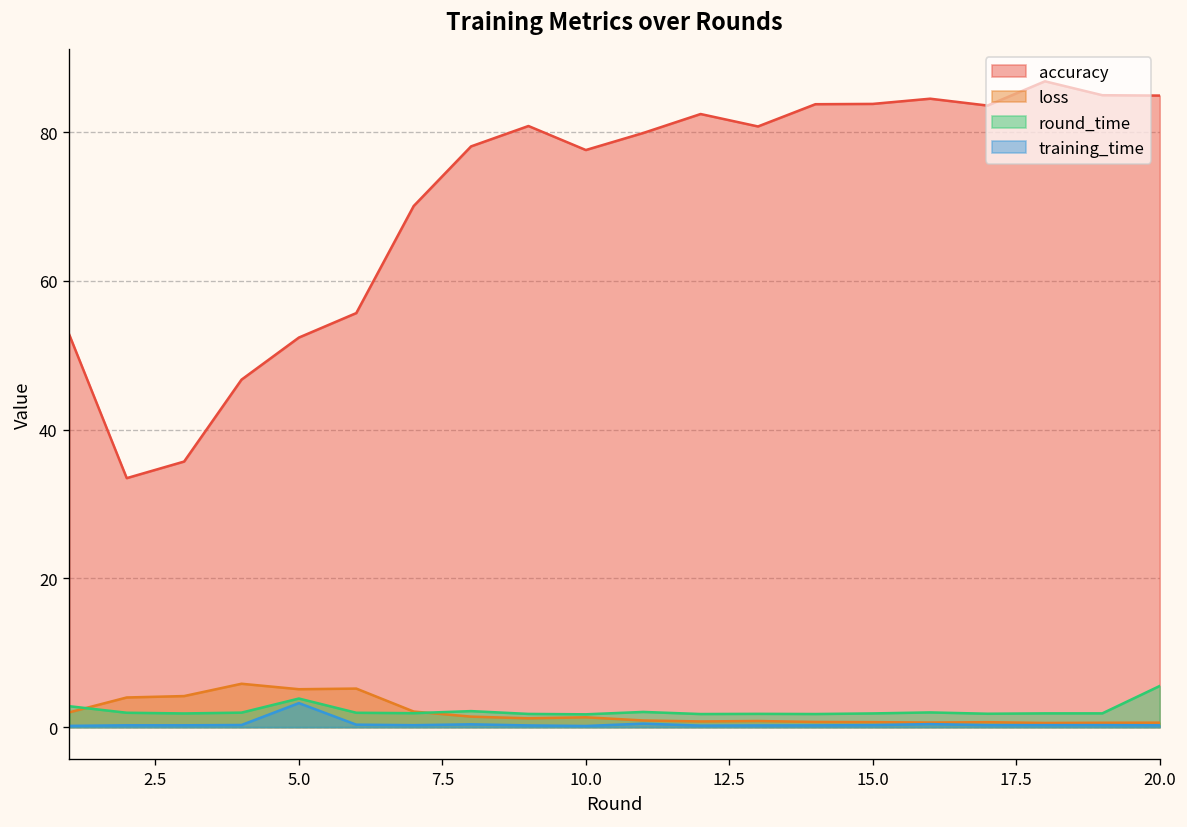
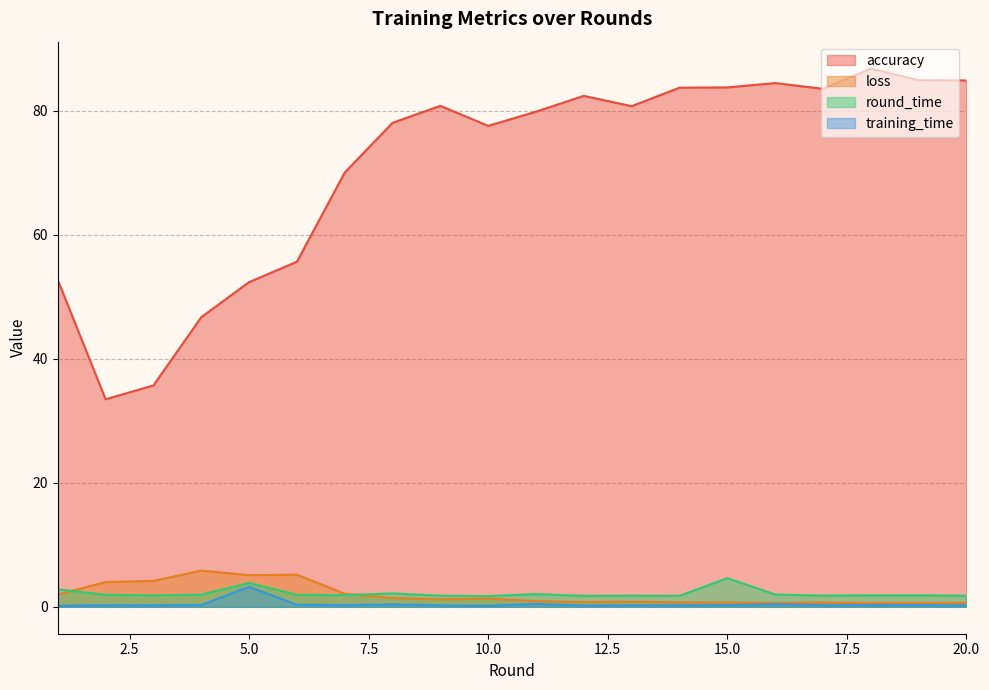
  {
    "round_time": {
      "5.0": 4,
-     "15.0": 2,
-     "20.0": 6
+     "15.0": 5,
+     "20.0": 2
    },
    "training_time": {
      "5.0": 3,
      "10.0": 0
    }
  }
